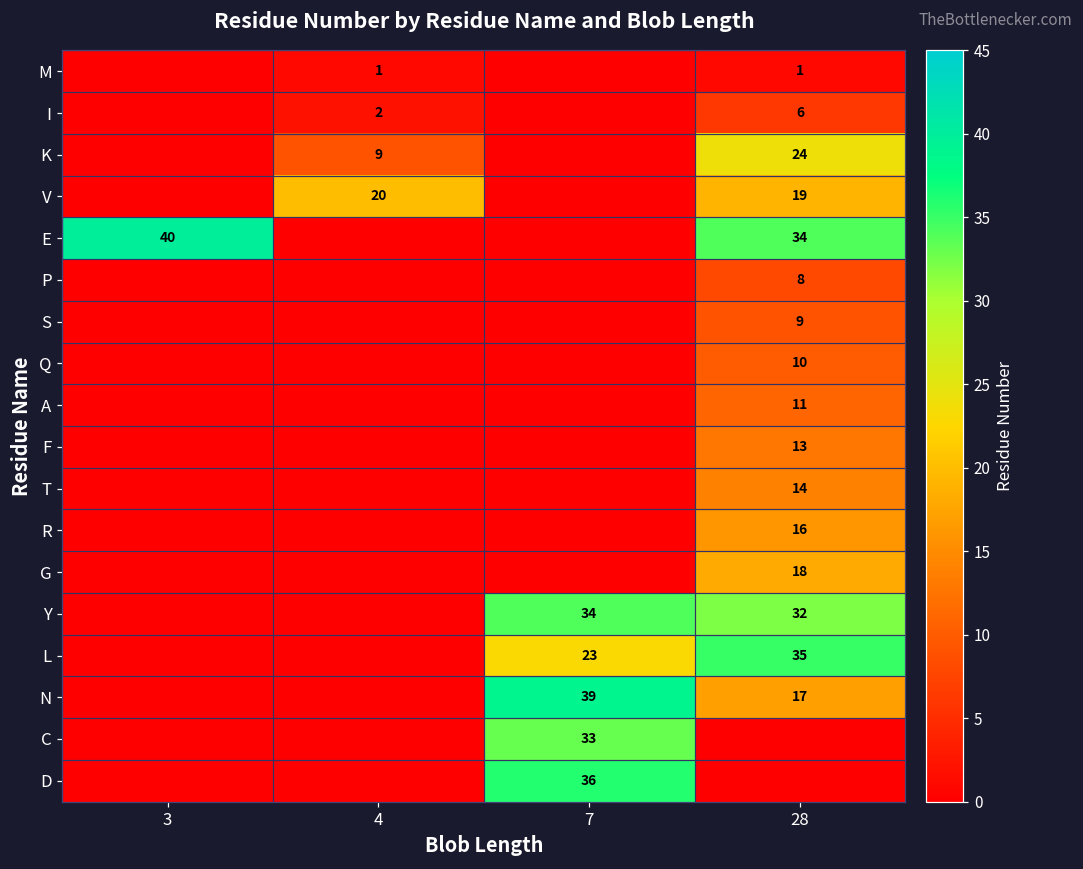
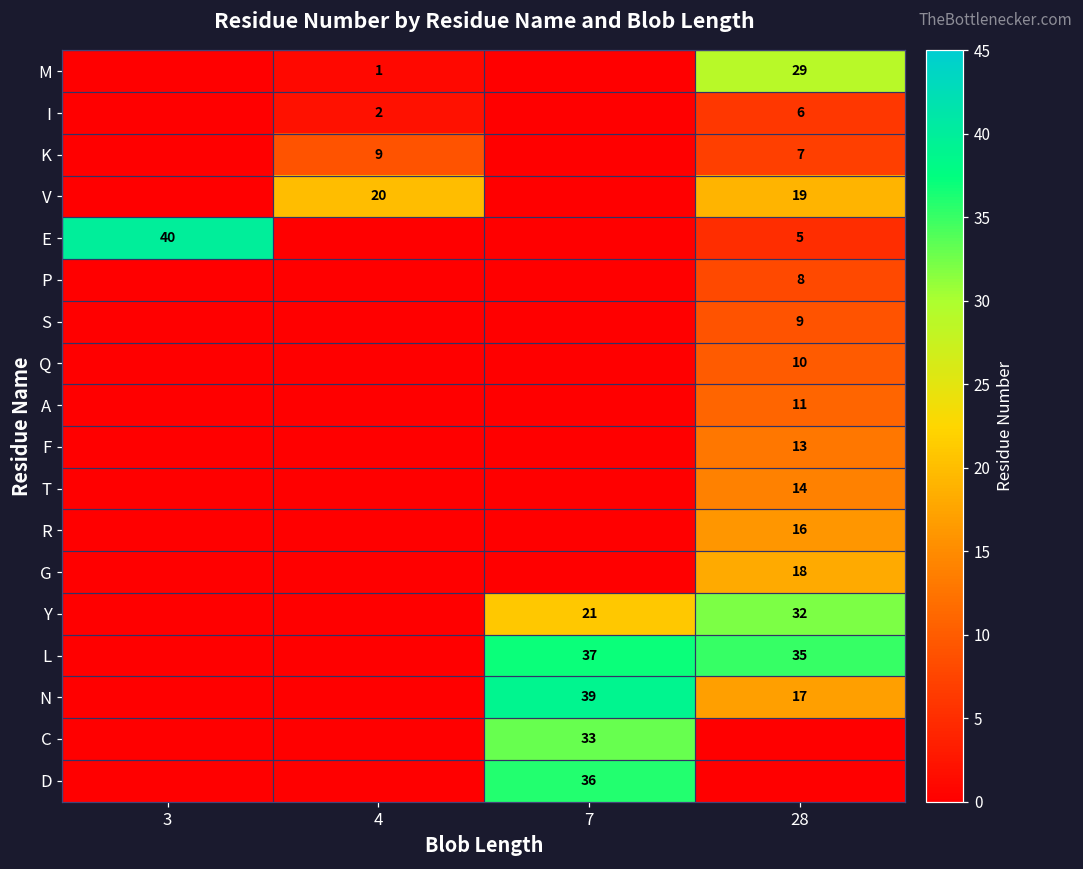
  {
    "M": {
      "4": 1,
-     "28": 1
+     "28": 29
    },
    "I": {
      "4": 2,
      "28": 6
    },
    "K": {
      "4": 9,
-     "28": 24
+     "28": 7
    },
    "V": {
      "4": 20,
      "28": 19
    },
    "E": {
      "3": 40,
-     "28": 34
+     "28": 5
    },
    "P": {
      "28": 8
    },
    "S": {
      "28": 9
    },
    "Q": {
      "28": 10
    },
    "A": {
      "28": 11
    },
    "F": {
      "28": 13
    },
    "T": {
      "28": 14
    },
    "R": {
      "28": 16
    },
    "G": {
      "28": 18
    },
    "Y": {
-     "7": 34,
+     "7": 21,
      "28": 32
    },
    "L": {
-     "7": 23,
+     "7": 37,
      "28": 35
    },
    "N": {
      "7": 39,
      "28": 17
    },
    "C": {
      "7": 33
    },
    "D": {
      "7": 36
    }
  }
